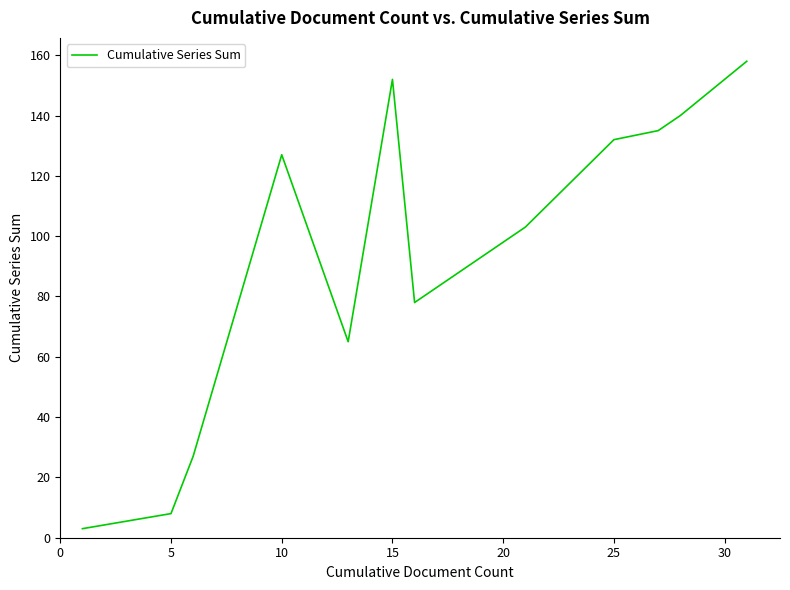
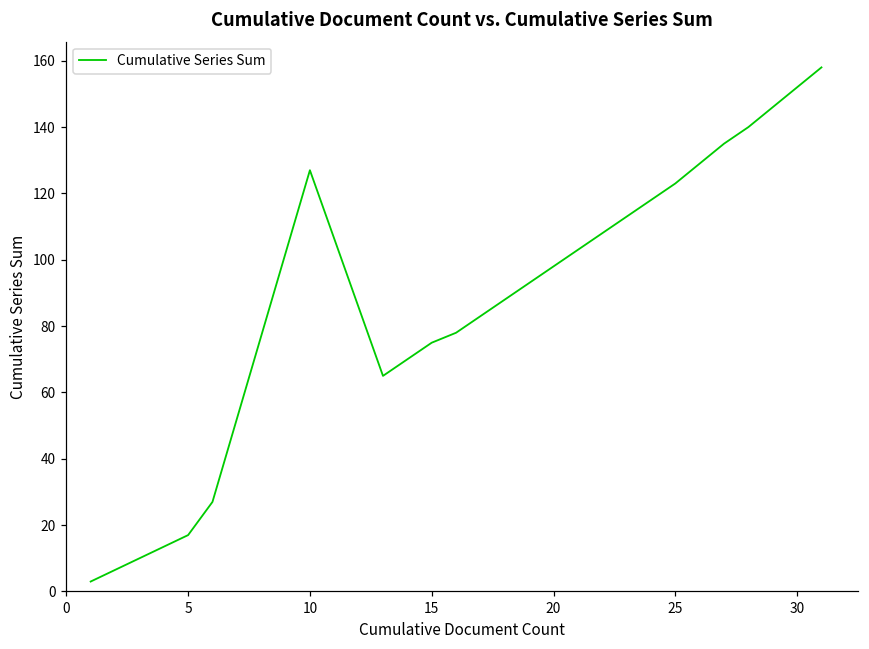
  {
-   "5": 8,
+   "5": 17,
    "10": 127,
-   "15": 152,
-   "25": 132
+   "15": 75,
+   "25": 123
  }
